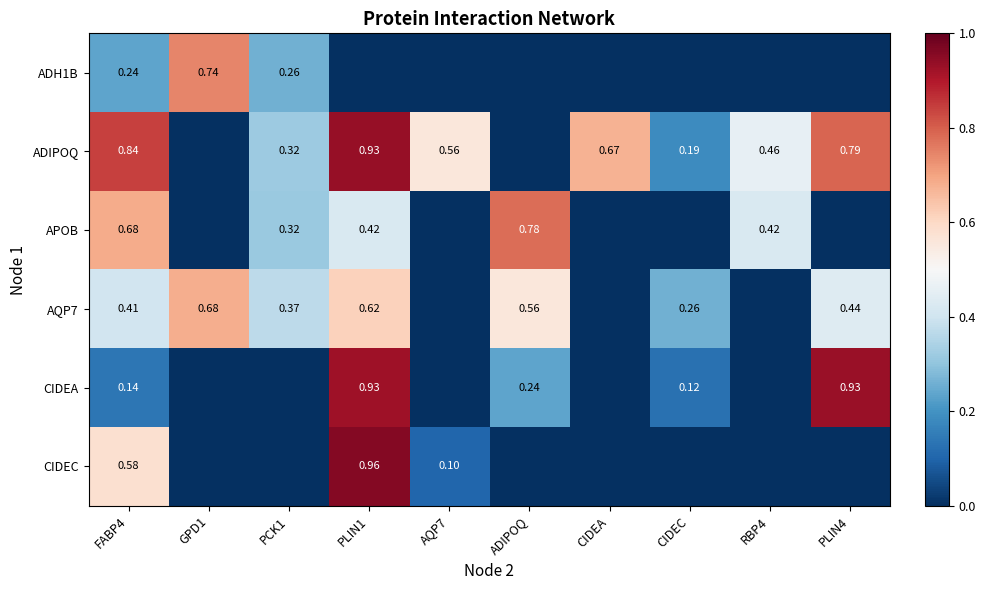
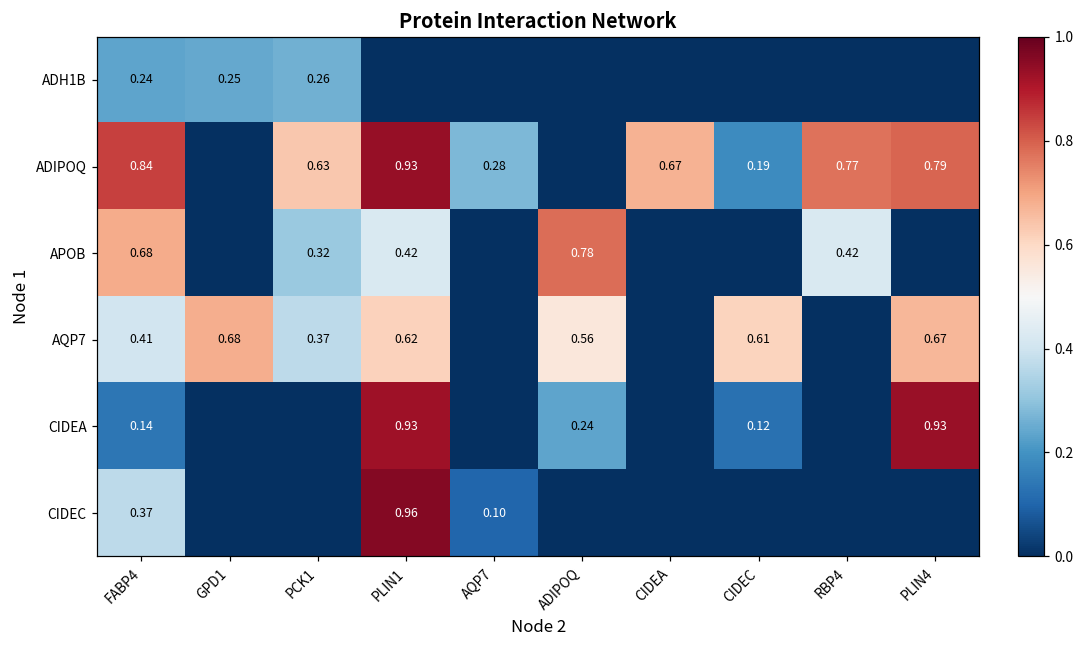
  {
    "ADH1B": {
      "FABP4": 0.24,
-     "GPD1": 0.74,
+     "GPD1": 0.25,
      "PCK1": 0.26
    },
    "ADIPOQ": {
      "FABP4": 0.84,
-     "PCK1": 0.32,
+     "PCK1": 0.63,
      "PLIN1": 0.93,
-     "AQP7": 0.56,
+     "AQP7": 0.28,
      "CIDEA": 0.67,
      "CIDEC": 0.19,
-     "RBP4": 0.46,
+     "RBP4": 0.77,
      "PLIN4": 0.79
    },
    "APOB": {
      "FABP4": 0.68,
      "PCK1": 0.32,
      "PLIN1": 0.42,
      "ADIPOQ": 0.78,
      "RBP4": 0.42
    },
    "AQP7": {
      "FABP4": 0.41,
      "GPD1": 0.68,
      "PCK1": 0.37,
      "PLIN1": 0.62,
      "ADIPOQ": 0.56,
-     "CIDEC": 0.26,
-     "PLIN4": 0.44
+     "CIDEC": 0.61,
+     "PLIN4": 0.67
    },
    "CIDEA": {
      "FABP4": 0.14,
      "PLIN1": 0.93,
      "ADIPOQ": 0.24,
      "CIDEC": 0.12,
      "PLIN4": 0.93
    },
    "CIDEC": {
-     "FABP4": 0.58,
+     "FABP4": 0.37,
      "PLIN1": 0.96,
      "AQP7": 0.10
    }
  }
